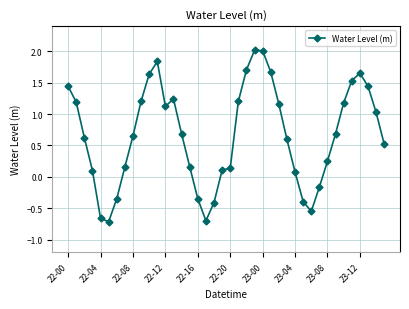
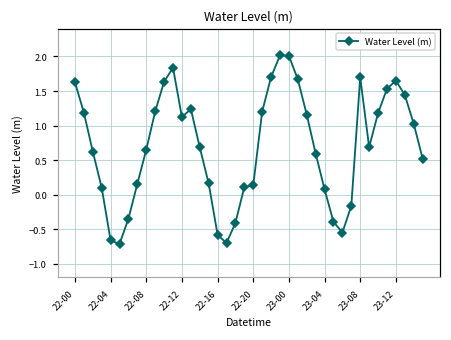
  {
-   "22-00": 1.4,
+   "22-00": 1.6,
    "22-04": -0.7,
    "22-08": 0.7,
    "22-12": 1.1,
-   "22-16": -0.3,
+   "22-16": -0.6,
    "22-20": 0.1,
    "23-00": 2.0,
    "23-04": 0.1,
-   "23-08": 0.2,
+   "23-08": 1.7,
    "23-12": 1.7
  }
